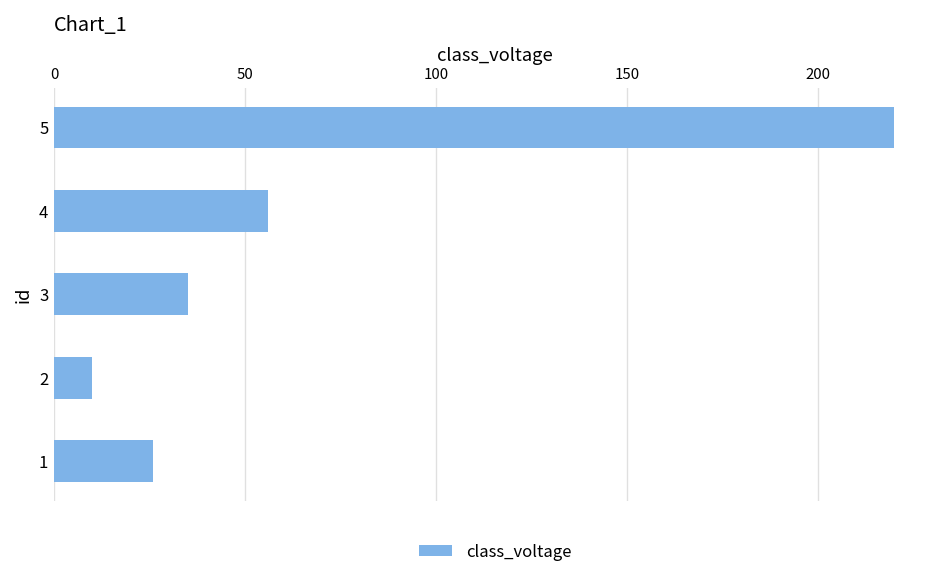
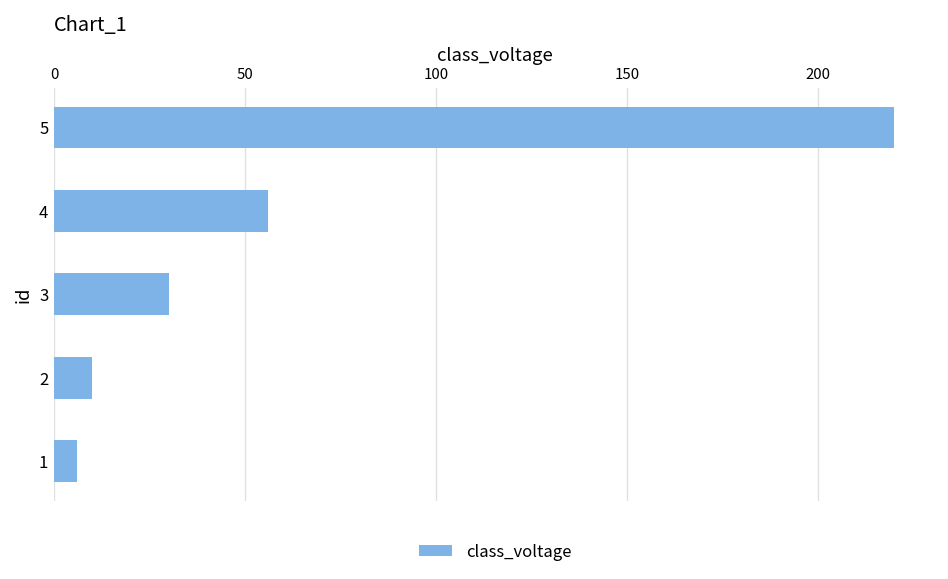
  {
    "5": 220,
    "4": 56,
-   "3": 35,
+   "3": 30,
    "2": 10,
-   "1": 26
+   "1": 6
  }
